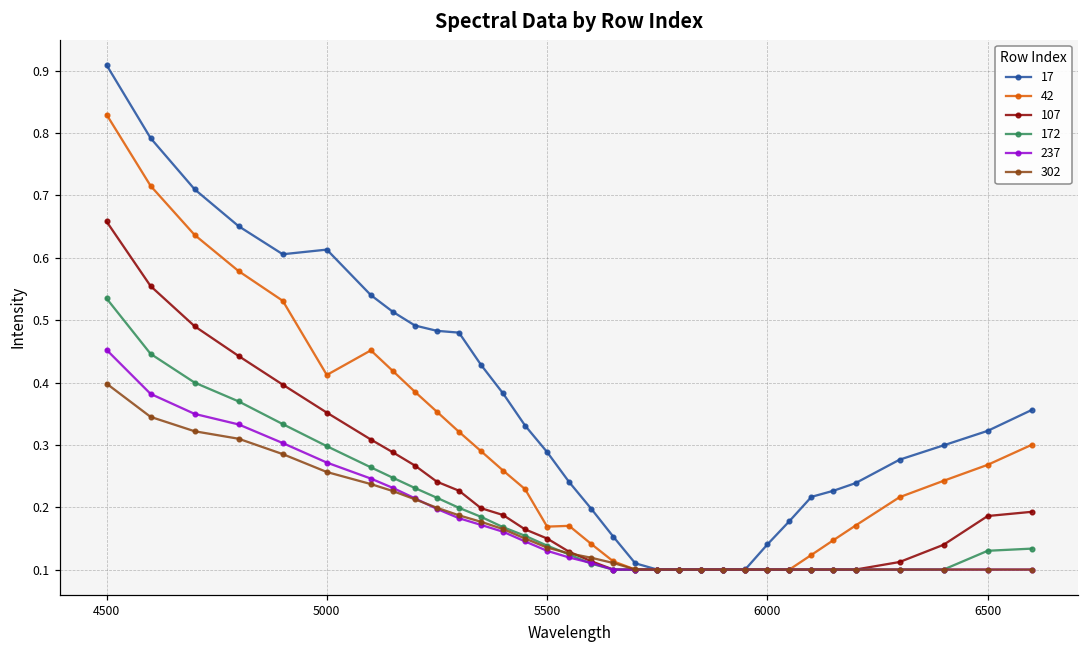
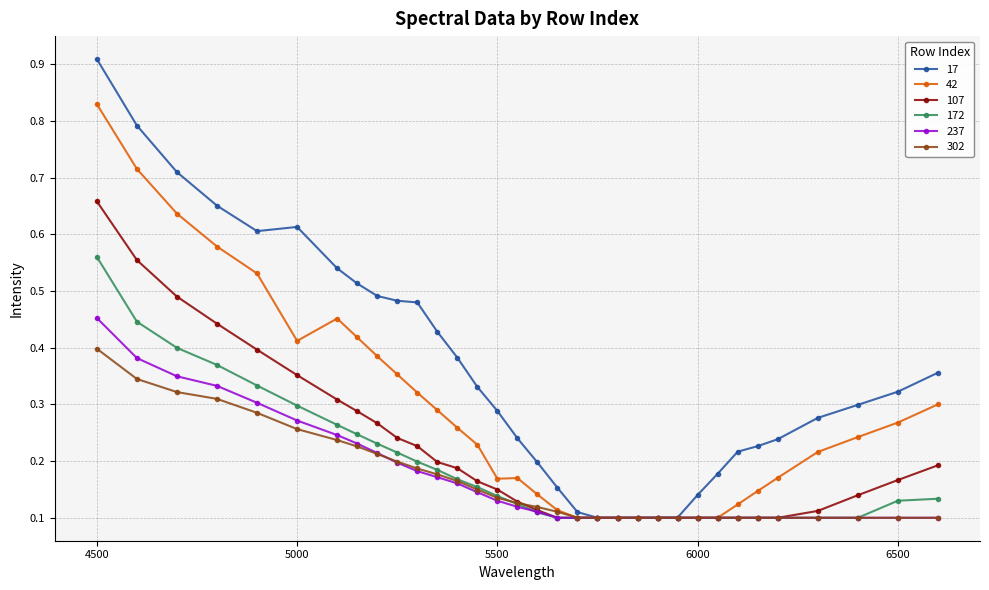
  {
    "17": {
      "4500": 0.91,
      "5000": 0.61,
      "5500": 0.29,
      "6000": 0.14,
      "6500": 0.32
    },
    "42": {
      "4500": 0.83,
      "5000": 0.41,
      "5500": 0.17,
      "6500": 0.27
    },
    "107": {
      "4500": 0.66,
      "5000": 0.35,
      "5500": 0.15,
-     "6500": 0.19
+     "6500": 0.17
    },
    "172": {
-     "4500": 0.53,
+     "4500": 0.56,
      "5000": 0.30,
      "6500": 0.13
    },
    "237": {
      "4500": 0.45,
      "5000": 0.27,
      "5500": 0.13
    },
    "302": {
      "4500": 0.40,
      "5000": 0.26
    }
  }
